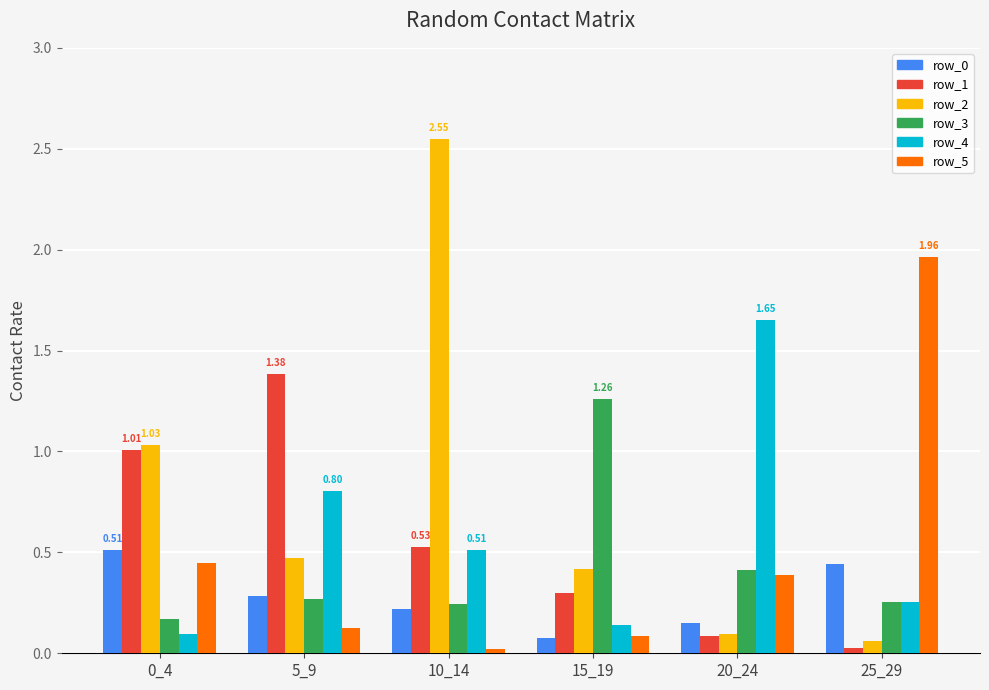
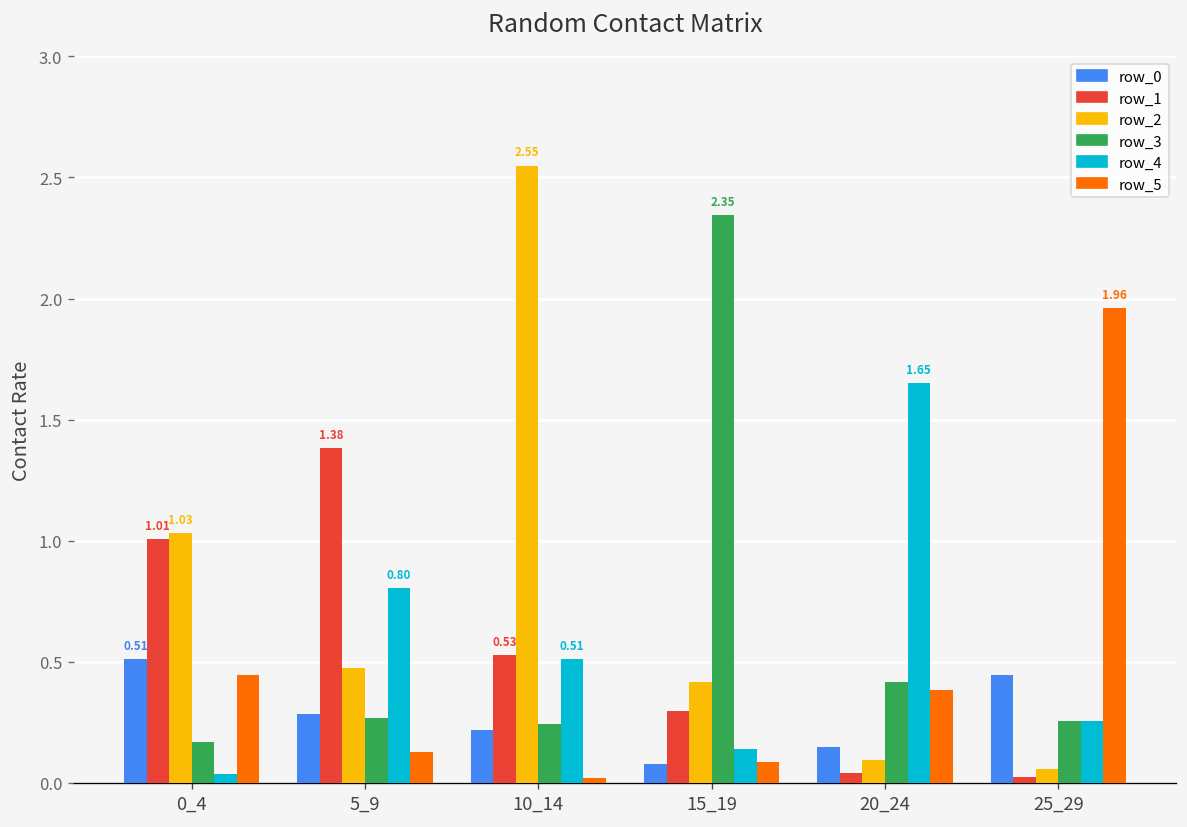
  {
    "row_0": {
      "0_4": 0.51
    },
    "row_1": {
      "15_19": 0.30,
-     "20_24": 0.09,
+     "20_24": 0.04,
      "25_29": 0.02
    },
    "row_2": {
      "0_4": 1.03,
      "10_14": 2.55
    },
    "row_3": {
-     "15_19": 1.26
+     "15_19": 2.35
    },
    "row_4": {
-     "0_4": 0.10,
+     "0_4": 0.04,
      "15_19": 0.14,
      "25_29": 0.26
    },
    "row_5": {
      "25_29": 1.96
    }
  }
